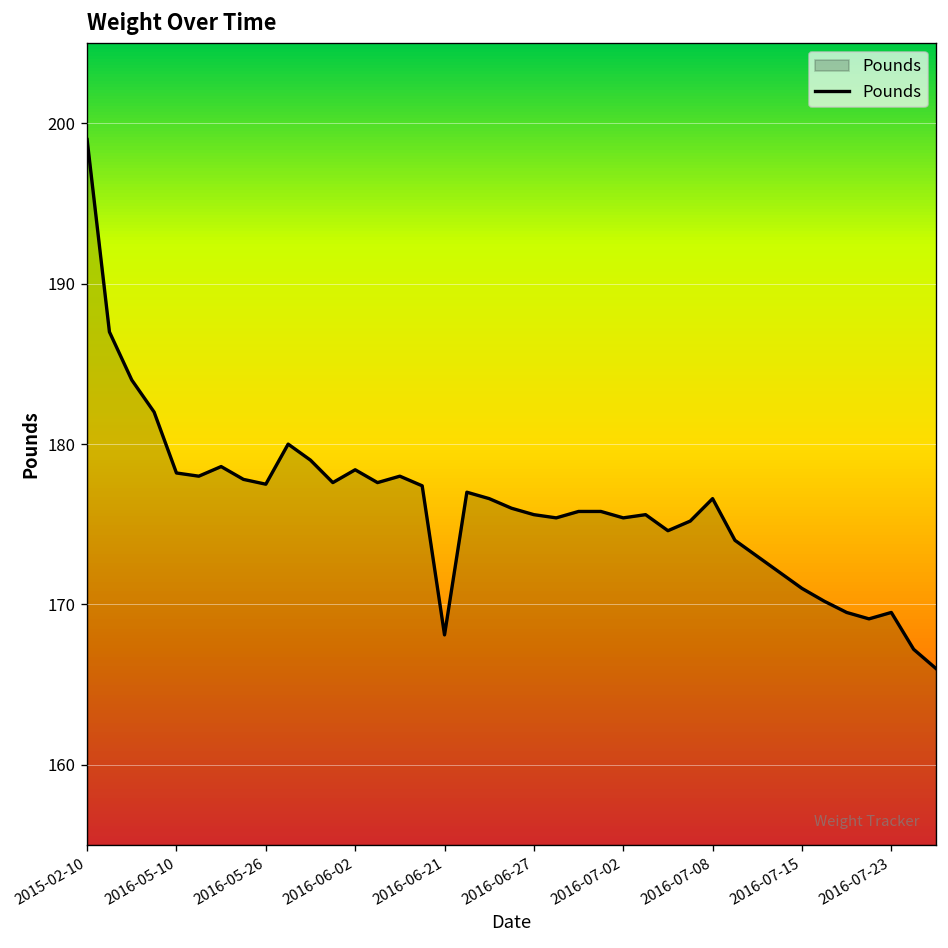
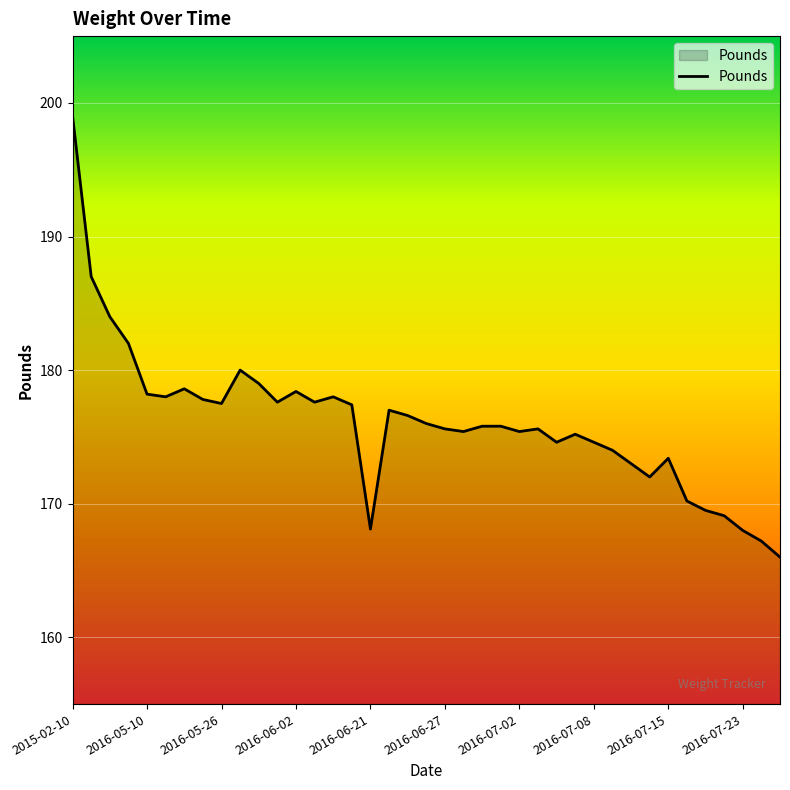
  {
    "2015-02-10": 199.0,
    "2016-05-10": 178.2,
    "2016-05-26": 177.5,
    "2016-06-21": 168.1,
    "2016-06-27": 175.6,
    "2016-07-02": 175.4,
-   "2016-07-08": 176.6,
-   "2016-07-15": 171.0,
-   "2016-07-23": 169.5
+   "2016-07-08": 174.6,
+   "2016-07-15": 173.4,
+   "2016-07-23": 168.0
  }
